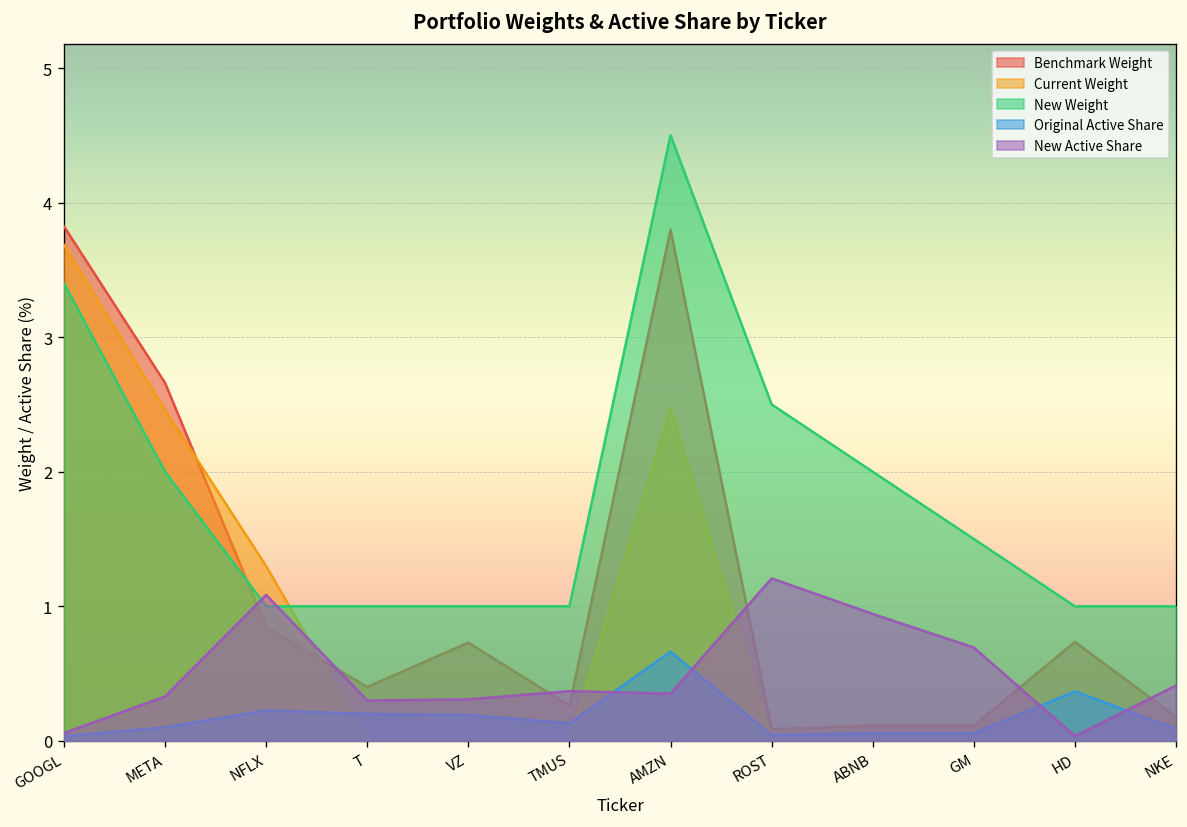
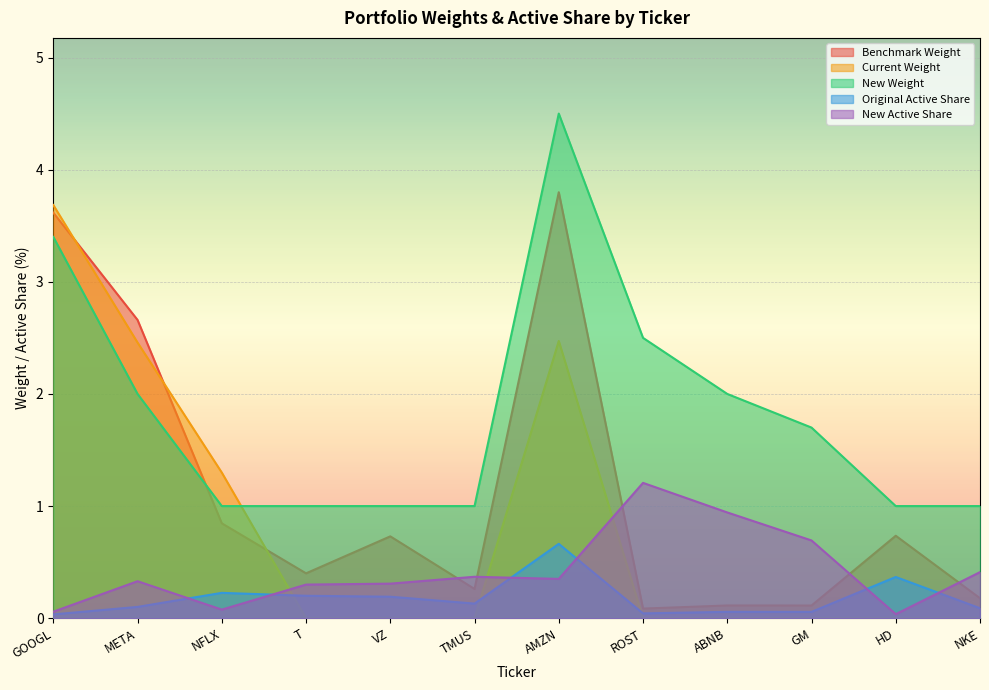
  {
    "Benchmark Weight": {
-     "GOOGL": 3.82,
+     "GOOGL": 3.62,
      "META": 2.66,
      "NFLX": 0.85,
      "T": 0.40,
      "VZ": 0.73,
      "TMUS": 0.26,
      "AMZN": 3.80,
      "ROST": 0.09,
      "ABNB": 0.11,
      "GM": 0.11,
      "HD": 0.74,
      "NKE": 0.18
    },
    "Current Weight": {
      "GOOGL": 3.68,
      "META": 2.46,
      "NFLX": 1.30,
      "T": 0.00,
      "VZ": 0.00,
      "TMUS": 0.00,
      "AMZN": 2.47,
      "ROST": 0.00,
      "ABNB": 0.00,
      "GM": 0.00,
      "HD": 0.00,
      "NKE": 0.00
    },
    "New Weight": {
      "GOOGL": 3.4,
      "META": 2.0,
      "NFLX": 1.0,
      "T": 1.0,
      "VZ": 1.0,
      "TMUS": 1.0,
      "AMZN": 4.5,
      "ROST": 2.5,
      "ABNB": 2.0,
-     "GM": 1.5,
+     "GM": 1.7,
      "HD": 1.0,
      "NKE": 1.0
    },
    "Original Active Share": {
      "GOOGL": 0.03,
      "META": 0.10,
      "NFLX": 0.23,
      "T": 0.20,
      "VZ": 0.19,
      "TMUS": 0.13,
      "AMZN": 0.66,
      "ROST": 0.04,
      "ABNB": 0.06,
      "GM": 0.06,
      "HD": 0.37,
      "NKE": 0.09
    },
    "New Active Share": {
      "GOOGL": 0.06,
      "META": 0.33,
-     "NFLX": 1.08,
+     "NFLX": 0.08,
      "T": 0.30,
      "VZ": 0.31,
      "TMUS": 0.37,
      "AMZN": 0.35,
      "ROST": 1.21,
      "ABNB": 0.94,
      "GM": 0.69,
      "HD": 0.04,
      "NKE": 0.41
    }
  }
